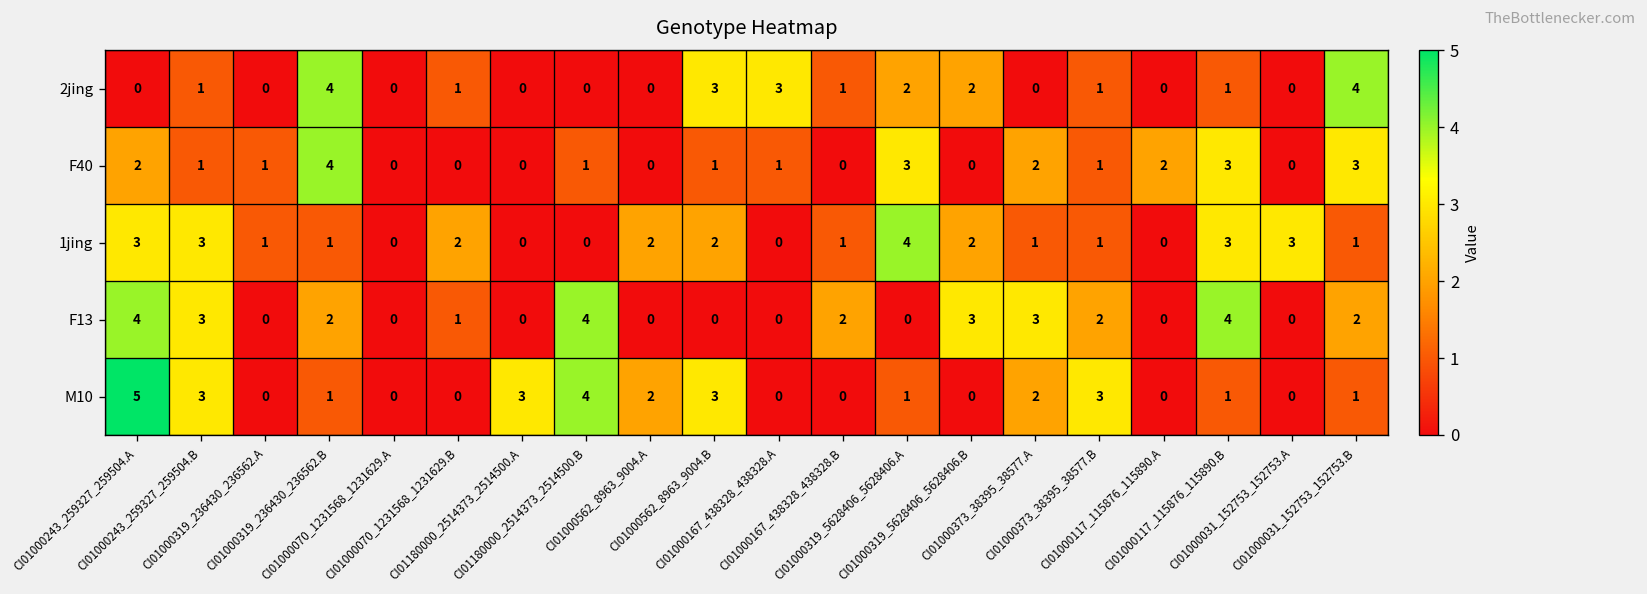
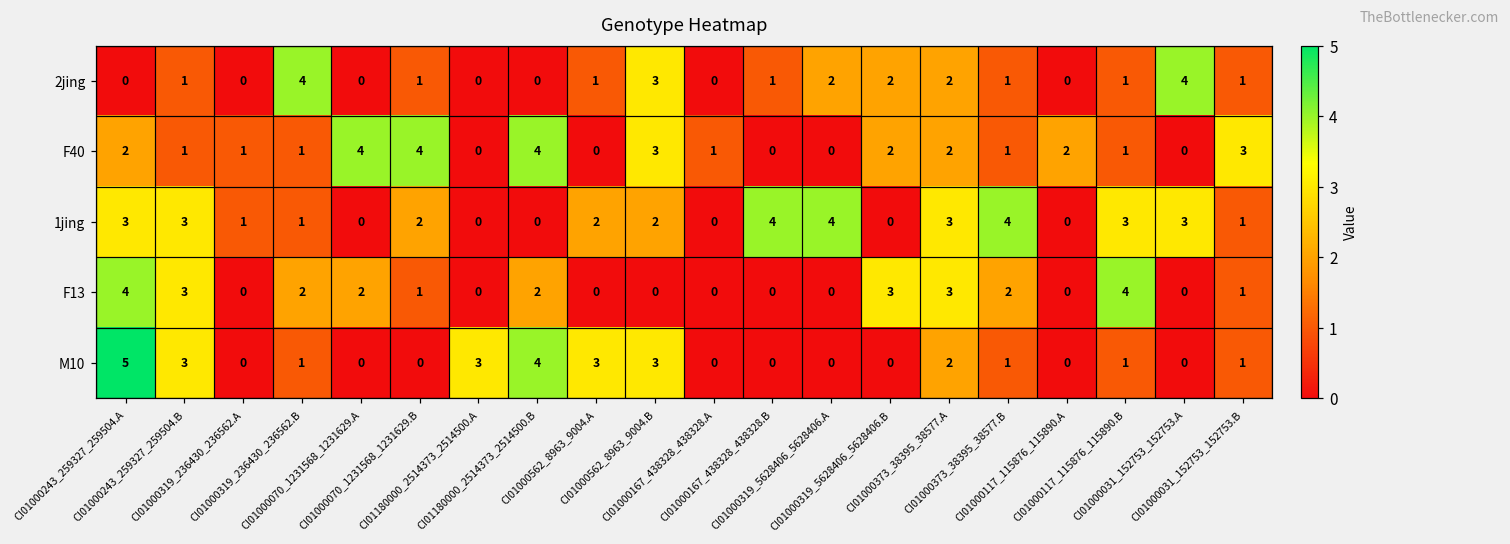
  {
    "2jing": {
      "CI01000243_259327_259504.A": 0,
      "CI01000243_259327_259504.B": 1,
      "CI01000319_236430_236562.A": 0,
      "CI01000319_236430_236562.B": 4,
      "CI01000070_1231568_1231629.A": 0,
      "CI01000070_1231568_1231629.B": 1,
      "CI01180000_2514373_2514500.A": 0,
      "CI01180000_2514373_2514500.B": 0,
-     "CI01000562_8963_9004.A": 0,
+     "CI01000562_8963_9004.A": 1,
      "CI01000562_8963_9004.B": 3,
-     "CI01000167_438328_438328.A": 3,
+     "CI01000167_438328_438328.A": 0,
      "CI01000167_438328_438328.B": 1,
      "CI01000319_5628406_5628406.A": 2,
      "CI01000319_5628406_5628406.B": 2,
-     "CI01000373_38395_38577.A": 0,
+     "CI01000373_38395_38577.A": 2,
      "CI01000373_38395_38577.B": 1,
      "CI01000117_115876_115890.A": 0,
      "CI01000117_115876_115890.B": 1,
-     "CI01000031_152753_152753.A": 0,
-     "CI01000031_152753_152753.B": 4
+     "CI01000031_152753_152753.A": 4,
+     "CI01000031_152753_152753.B": 1
    },
    "F40": {
      "CI01000243_259327_259504.A": 2,
      "CI01000243_259327_259504.B": 1,
      "CI01000319_236430_236562.A": 1,
-     "CI01000319_236430_236562.B": 4,
-     "CI01000070_1231568_1231629.A": 0,
-     "CI01000070_1231568_1231629.B": 0,
+     "CI01000319_236430_236562.B": 1,
+     "CI01000070_1231568_1231629.A": 4,
+     "CI01000070_1231568_1231629.B": 4,
      "CI01180000_2514373_2514500.A": 0,
-     "CI01180000_2514373_2514500.B": 1,
+     "CI01180000_2514373_2514500.B": 4,
      "CI01000562_8963_9004.A": 0,
-     "CI01000562_8963_9004.B": 1,
+     "CI01000562_8963_9004.B": 3,
      "CI01000167_438328_438328.A": 1,
      "CI01000167_438328_438328.B": 0,
-     "CI01000319_5628406_5628406.A": 3,
-     "CI01000319_5628406_5628406.B": 0,
+     "CI01000319_5628406_5628406.A": 0,
+     "CI01000319_5628406_5628406.B": 2,
      "CI01000373_38395_38577.A": 2,
      "CI01000373_38395_38577.B": 1,
      "CI01000117_115876_115890.A": 2,
-     "CI01000117_115876_115890.B": 3,
+     "CI01000117_115876_115890.B": 1,
      "CI01000031_152753_152753.A": 0,
      "CI01000031_152753_152753.B": 3
    },
    "1jing": {
      "CI01000243_259327_259504.A": 3,
      "CI01000243_259327_259504.B": 3,
      "CI01000319_236430_236562.A": 1,
      "CI01000319_236430_236562.B": 1,
      "CI01000070_1231568_1231629.A": 0,
      "CI01000070_1231568_1231629.B": 2,
      "CI01180000_2514373_2514500.A": 0,
      "CI01180000_2514373_2514500.B": 0,
      "CI01000562_8963_9004.A": 2,
      "CI01000562_8963_9004.B": 2,
      "CI01000167_438328_438328.A": 0,
-     "CI01000167_438328_438328.B": 1,
+     "CI01000167_438328_438328.B": 4,
      "CI01000319_5628406_5628406.A": 4,
-     "CI01000319_5628406_5628406.B": 2,
-     "CI01000373_38395_38577.A": 1,
-     "CI01000373_38395_38577.B": 1,
+     "CI01000319_5628406_5628406.B": 0,
+     "CI01000373_38395_38577.A": 3,
+     "CI01000373_38395_38577.B": 4,
      "CI01000117_115876_115890.A": 0,
      "CI01000117_115876_115890.B": 3,
      "CI01000031_152753_152753.A": 3,
      "CI01000031_152753_152753.B": 1
    },
    "F13": {
      "CI01000243_259327_259504.A": 4,
      "CI01000243_259327_259504.B": 3,
      "CI01000319_236430_236562.A": 0,
      "CI01000319_236430_236562.B": 2,
-     "CI01000070_1231568_1231629.A": 0,
+     "CI01000070_1231568_1231629.A": 2,
      "CI01000070_1231568_1231629.B": 1,
      "CI01180000_2514373_2514500.A": 0,
-     "CI01180000_2514373_2514500.B": 4,
+     "CI01180000_2514373_2514500.B": 2,
      "CI01000562_8963_9004.A": 0,
      "CI01000562_8963_9004.B": 0,
      "CI01000167_438328_438328.A": 0,
-     "CI01000167_438328_438328.B": 2,
+     "CI01000167_438328_438328.B": 0,
      "CI01000319_5628406_5628406.A": 0,
      "CI01000319_5628406_5628406.B": 3,
      "CI01000373_38395_38577.A": 3,
      "CI01000373_38395_38577.B": 2,
      "CI01000117_115876_115890.A": 0,
      "CI01000117_115876_115890.B": 4,
      "CI01000031_152753_152753.A": 0,
-     "CI01000031_152753_152753.B": 2
+     "CI01000031_152753_152753.B": 1
    },
    "M10": {
      "CI01000243_259327_259504.A": 5,
      "CI01000243_259327_259504.B": 3,
      "CI01000319_236430_236562.A": 0,
      "CI01000319_236430_236562.B": 1,
      "CI01000070_1231568_1231629.A": 0,
      "CI01000070_1231568_1231629.B": 0,
      "CI01180000_2514373_2514500.A": 3,
      "CI01180000_2514373_2514500.B": 4,
-     "CI01000562_8963_9004.A": 2,
+     "CI01000562_8963_9004.A": 3,
      "CI01000562_8963_9004.B": 3,
      "CI01000167_438328_438328.A": 0,
      "CI01000167_438328_438328.B": 0,
-     "CI01000319_5628406_5628406.A": 1,
+     "CI01000319_5628406_5628406.A": 0,
      "CI01000319_5628406_5628406.B": 0,
      "CI01000373_38395_38577.A": 2,
-     "CI01000373_38395_38577.B": 3,
+     "CI01000373_38395_38577.B": 1,
      "CI01000117_115876_115890.A": 0,
      "CI01000117_115876_115890.B": 1,
      "CI01000031_152753_152753.A": 0,
      "CI01000031_152753_152753.B": 1
    }
  }
